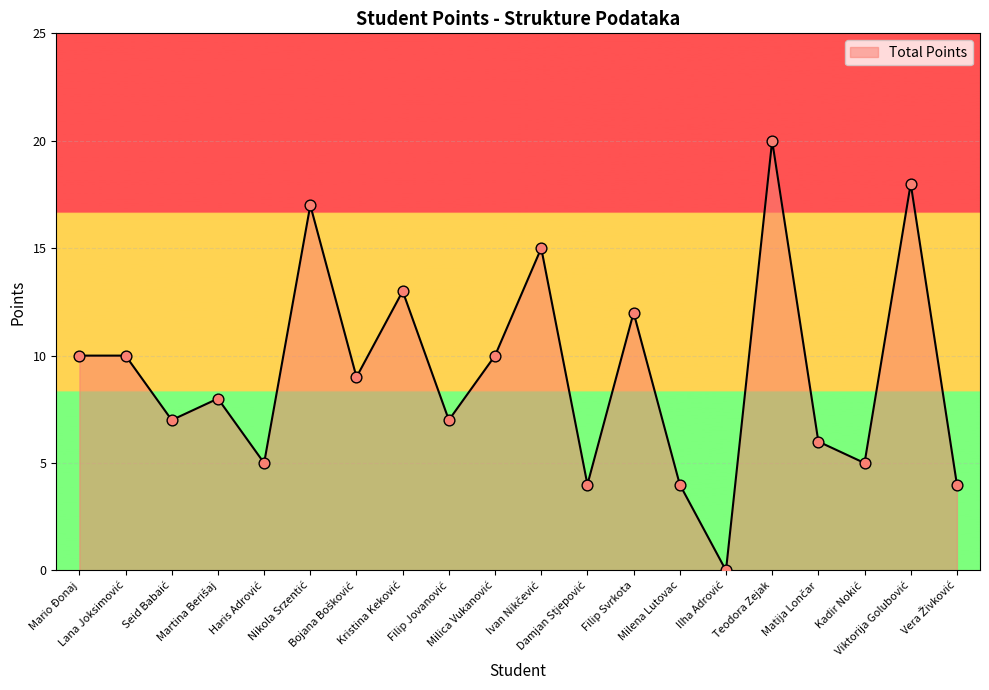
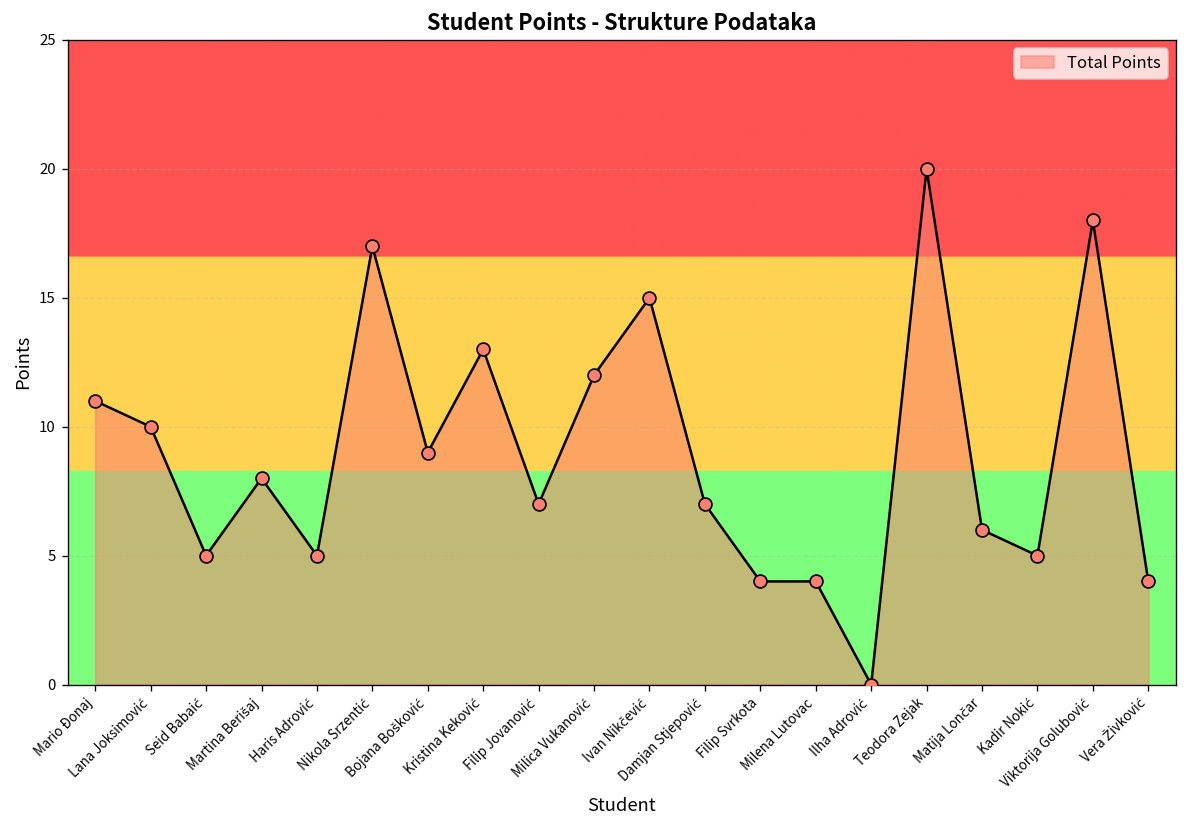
  {
-   "Mario Đonaj": 10,
+   "Mario Đonaj": 11,
    "Lana Joksimović": 10,
-   "Seid Babaić": 7,
+   "Seid Babaić": 5,
    "Martina Berišaj": 8,
    "Haris Adrović": 5,
    "Nikola Srzentić": 17,
    "Bojana Bošković": 9,
    "Kristina Keković": 13,
    "Filip Jovanović": 7,
-   "Milica Vukanović": 10,
+   "Milica Vukanović": 12,
    "Ivan Nikčević": 15,
-   "Damjan Stjepović": 4,
-   "Filip Svrkota": 12,
+   "Damjan Stjepović": 7,
+   "Filip Svrkota": 4,
    "Milena Lutovac": 4,
    "Ilha Adrović": 0,
    "Teodora Zejak": 20,
    "Matija Lončar": 6,
    "Kadir Nokić": 5,
    "Viktorija Golubović": 18,
    "Vera Živković": 4
  }
